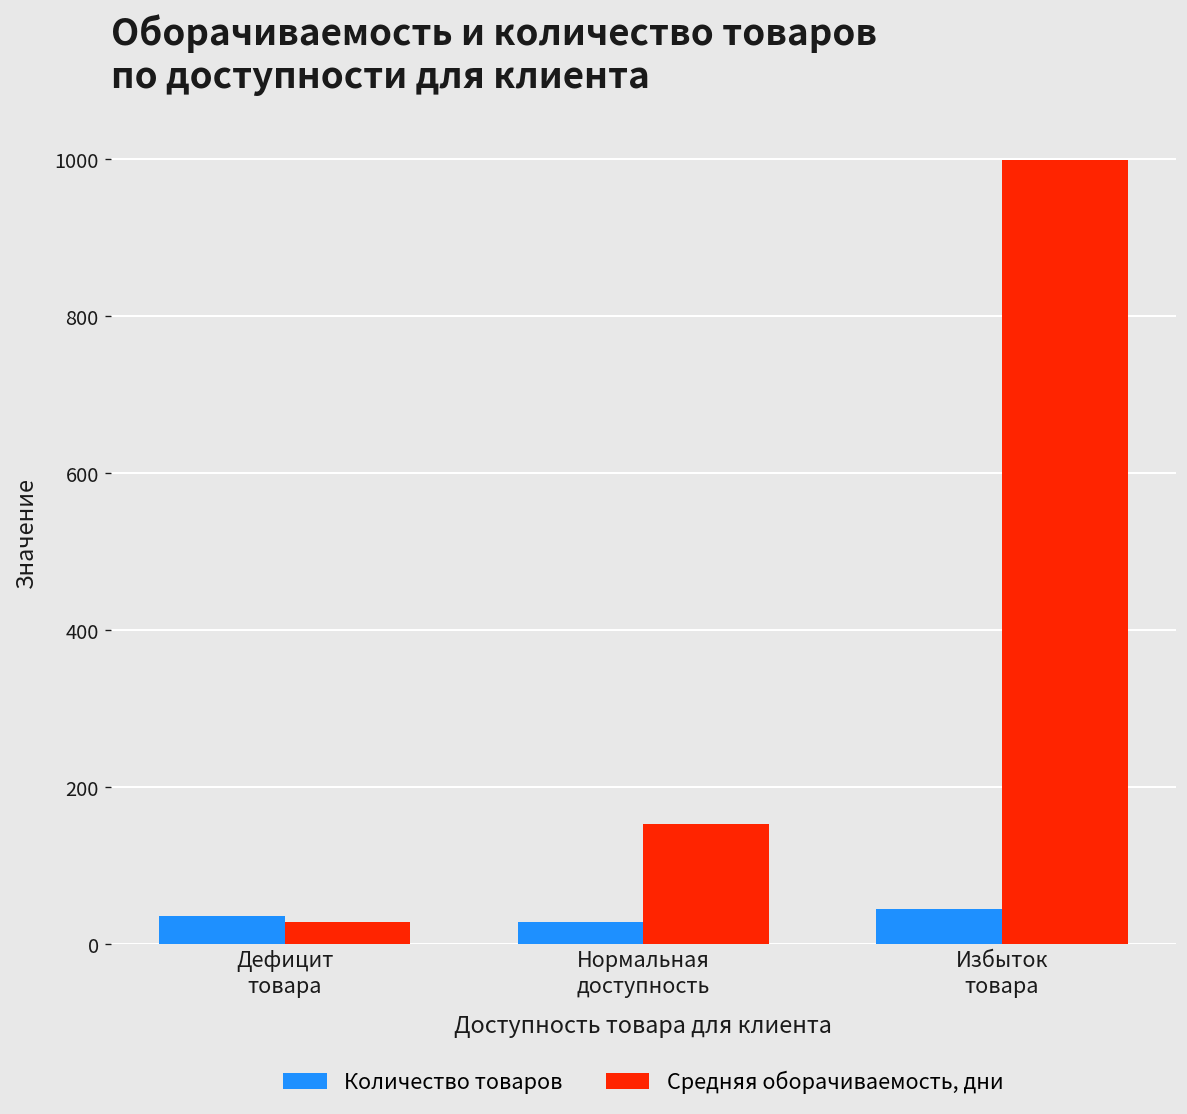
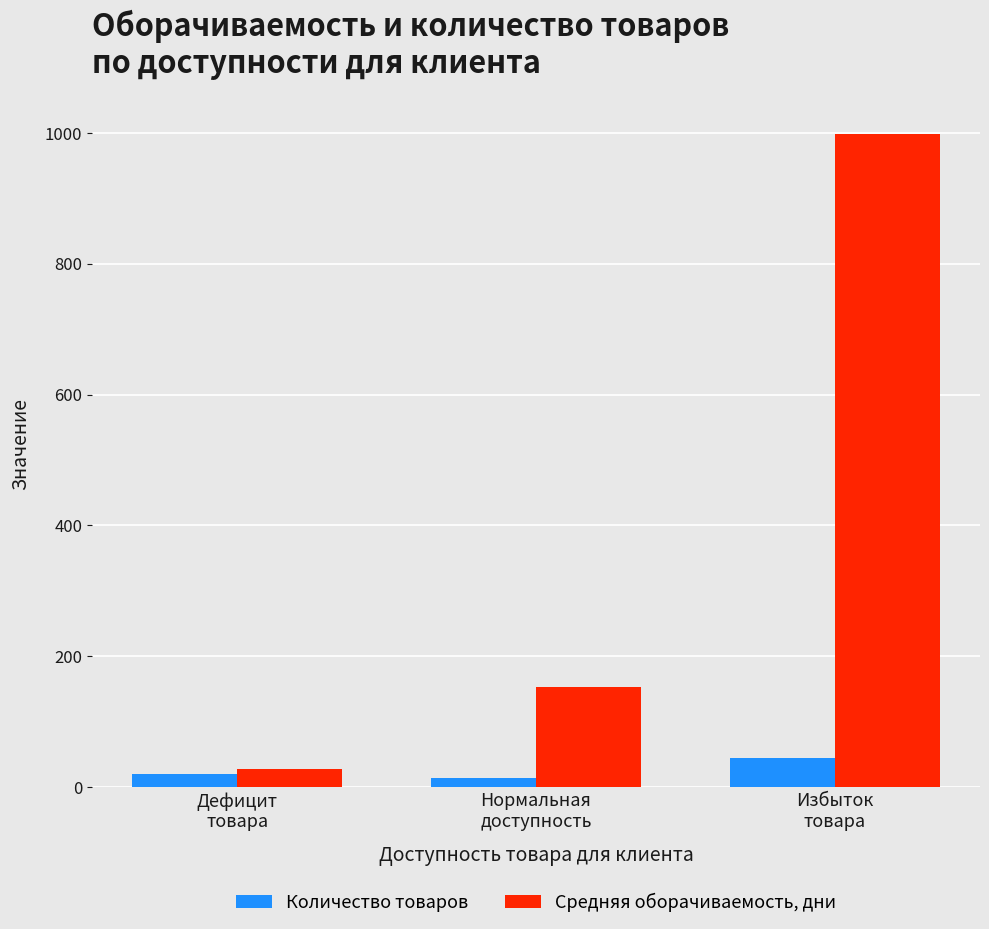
  {
    "Количество товаров": {
-     "Дефицит товара": 40,
-     "Нормальная доступность": 30,
+     "Дефицит товара": 20,
+     "Нормальная доступность": 10,
      "Избыток товара": 40
    },
    "Средняя оборачиваемость, дни": {
      "Дефицит товара": 30,
      "Нормальная доступность": 150,
      "Избыток товара": 1000
    }
  }
